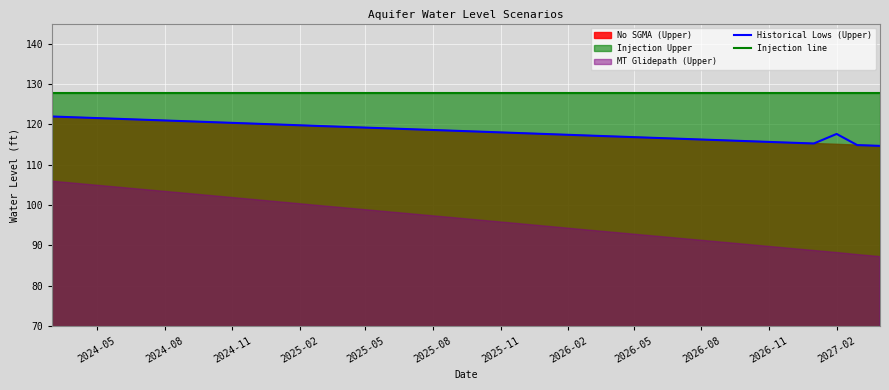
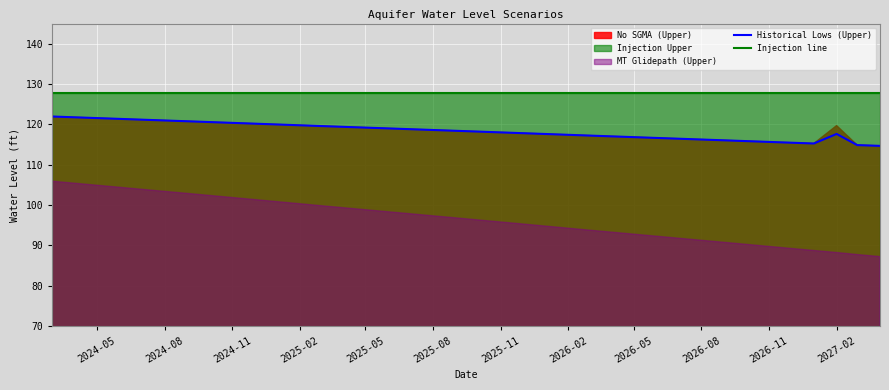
  {
    "No SGMA (Upper)": {
-     "2027-02": 115
+     "2027-02": 120
    },
    "Historical Lows (Upper)": {
      "2027-02": 118
    },
    "Injection Upper": {
      "2027-02": 128
    },
    "MT Glidepath (Upper)": {
      "2027-02": 88
    }
  }
